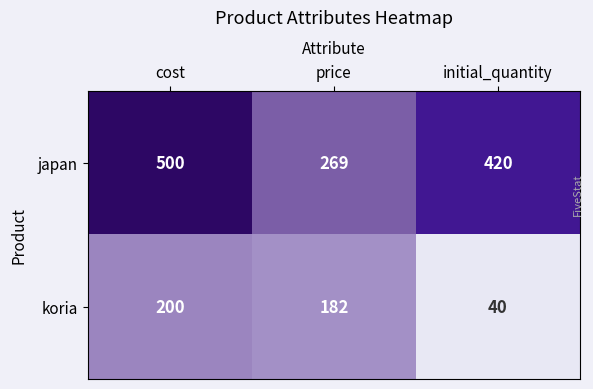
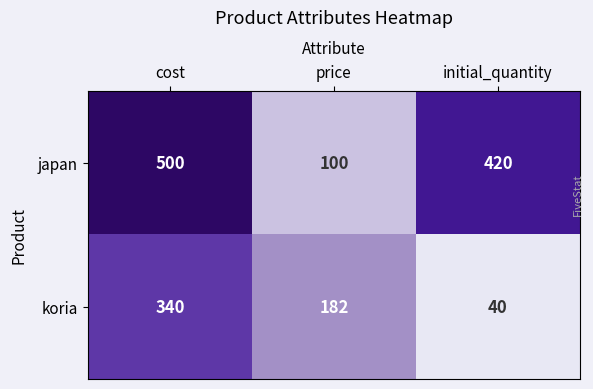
  {
    "japan": {
      "cost": 500,
-     "price": 269,
+     "price": 100,
      "initial_quantity": 420
    },
    "koria": {
-     "cost": 200,
+     "cost": 340,
      "price": 182,
      "initial_quantity": 40
    }
  }
